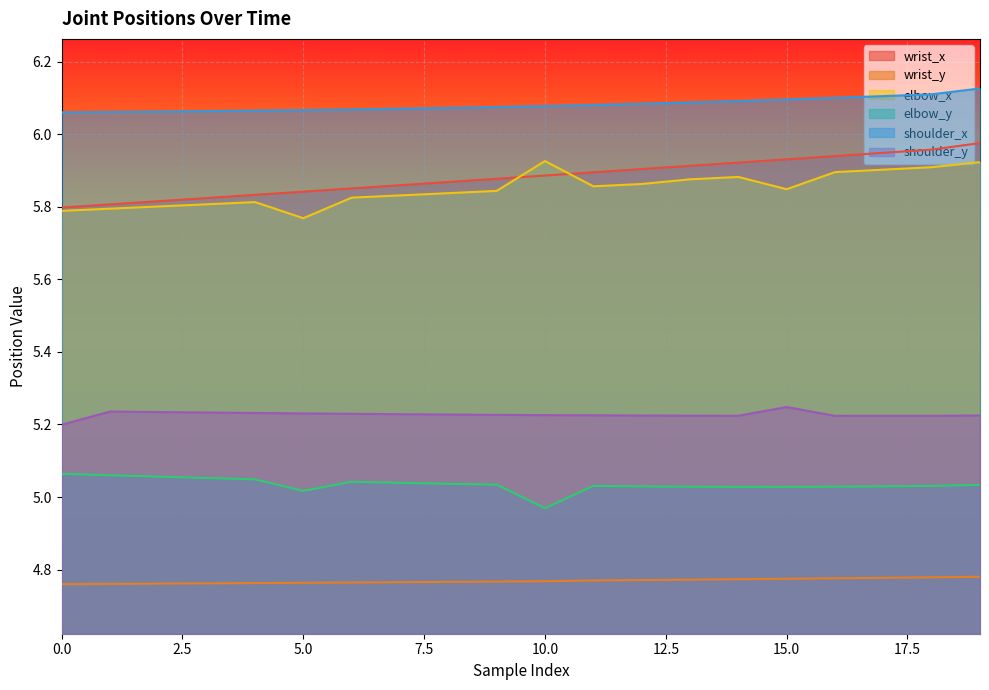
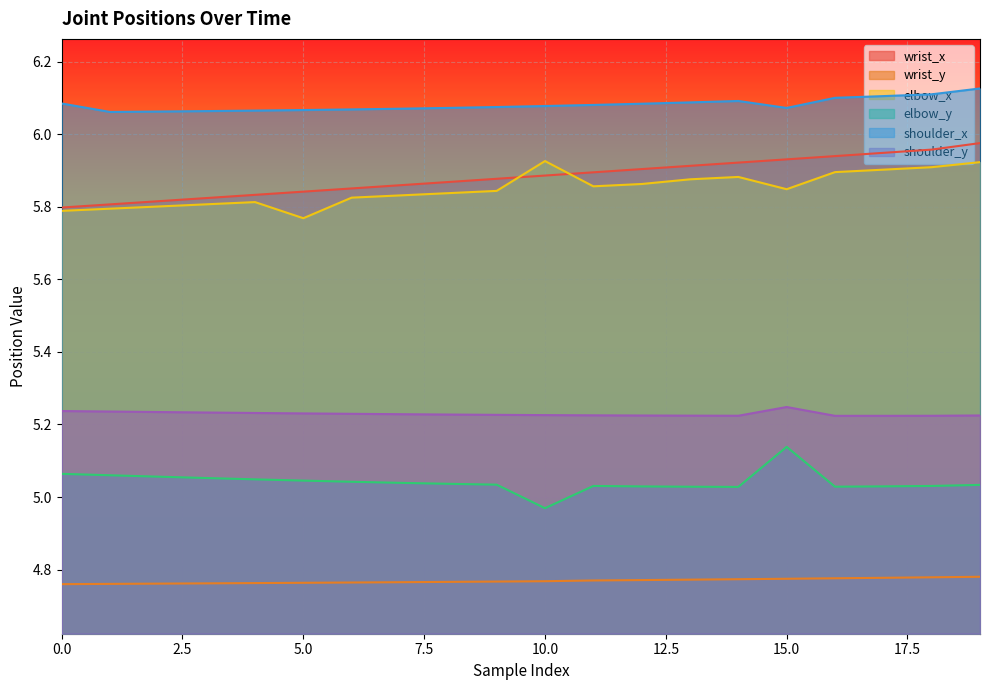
  {
    "elbow_x": {
      "0.0": 5.79,
      "5.0": 5.77,
      "10.0": 5.93,
      "15.0": 5.85
    },
    "elbow_y": {
      "0.0": 5.06,
-     "5.0": 5.02,
+     "5.0": 5.05,
      "10.0": 4.97,
-     "15.0": 5.03
+     "15.0": 5.14
    },
    "shoulder_x": {
-     "0.0": 6.06,
+     "0.0": 6.08,
      "5.0": 6.07,
      "10.0": 6.08,
-     "15.0": 6.10
+     "15.0": 6.07
    },
    "shoulder_y": {
-     "0.0": 5.20,
+     "0.0": 5.24,
      "5.0": 5.23,
      "10.0": 5.23,
      "15.0": 5.25
    }
  }
